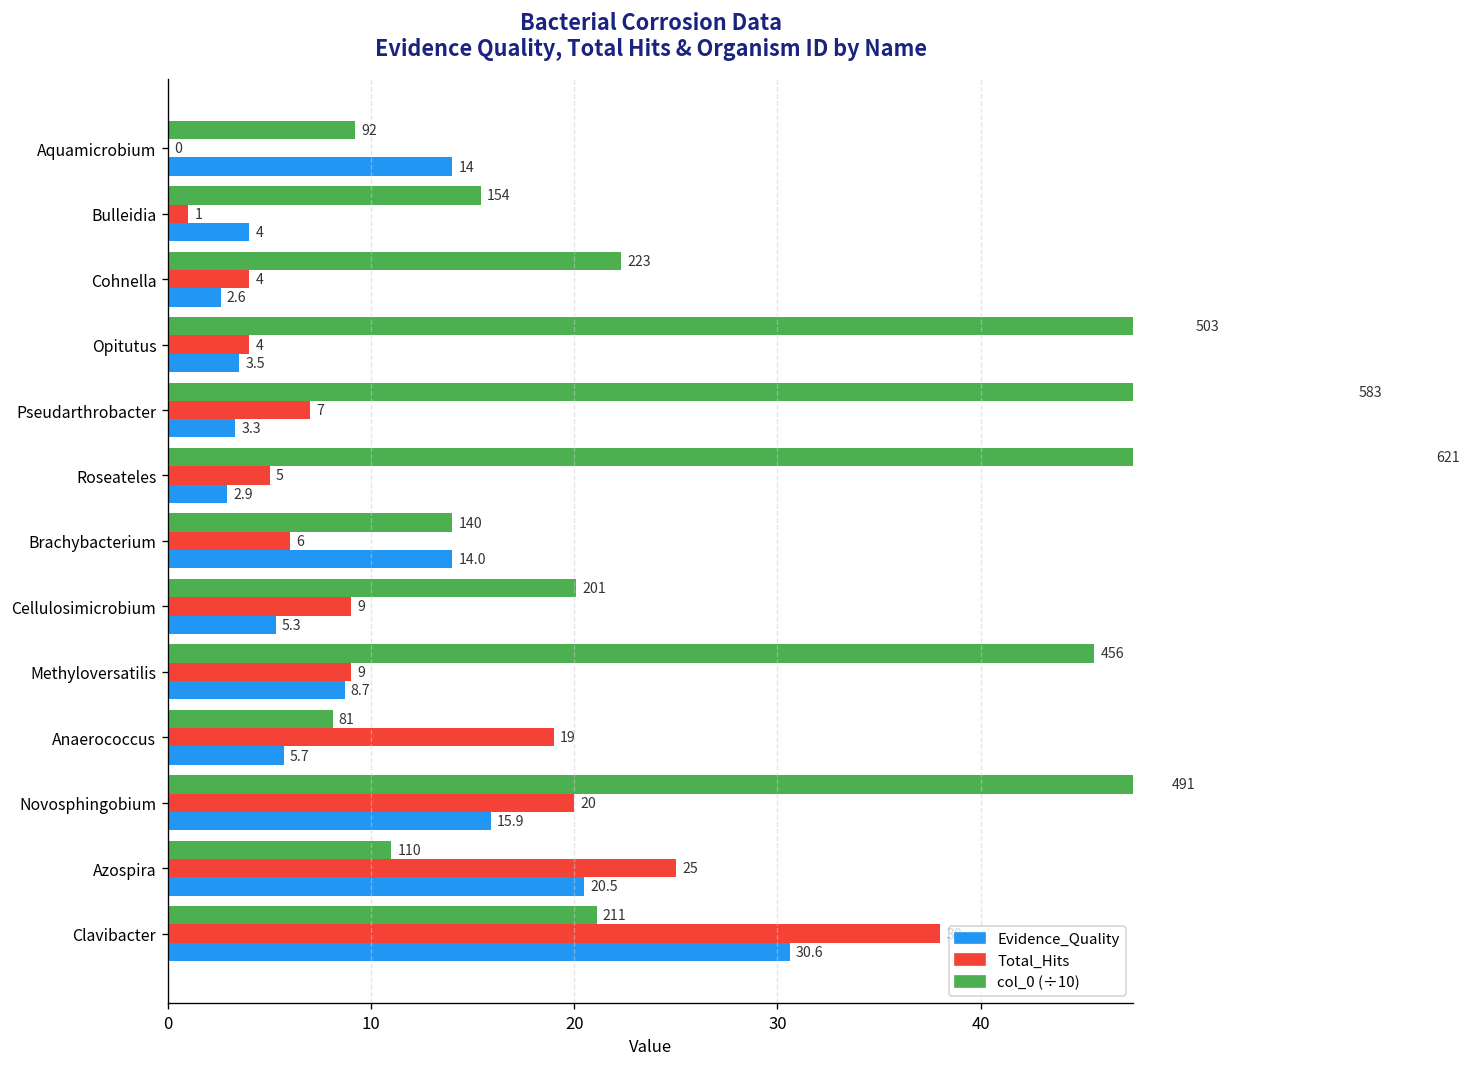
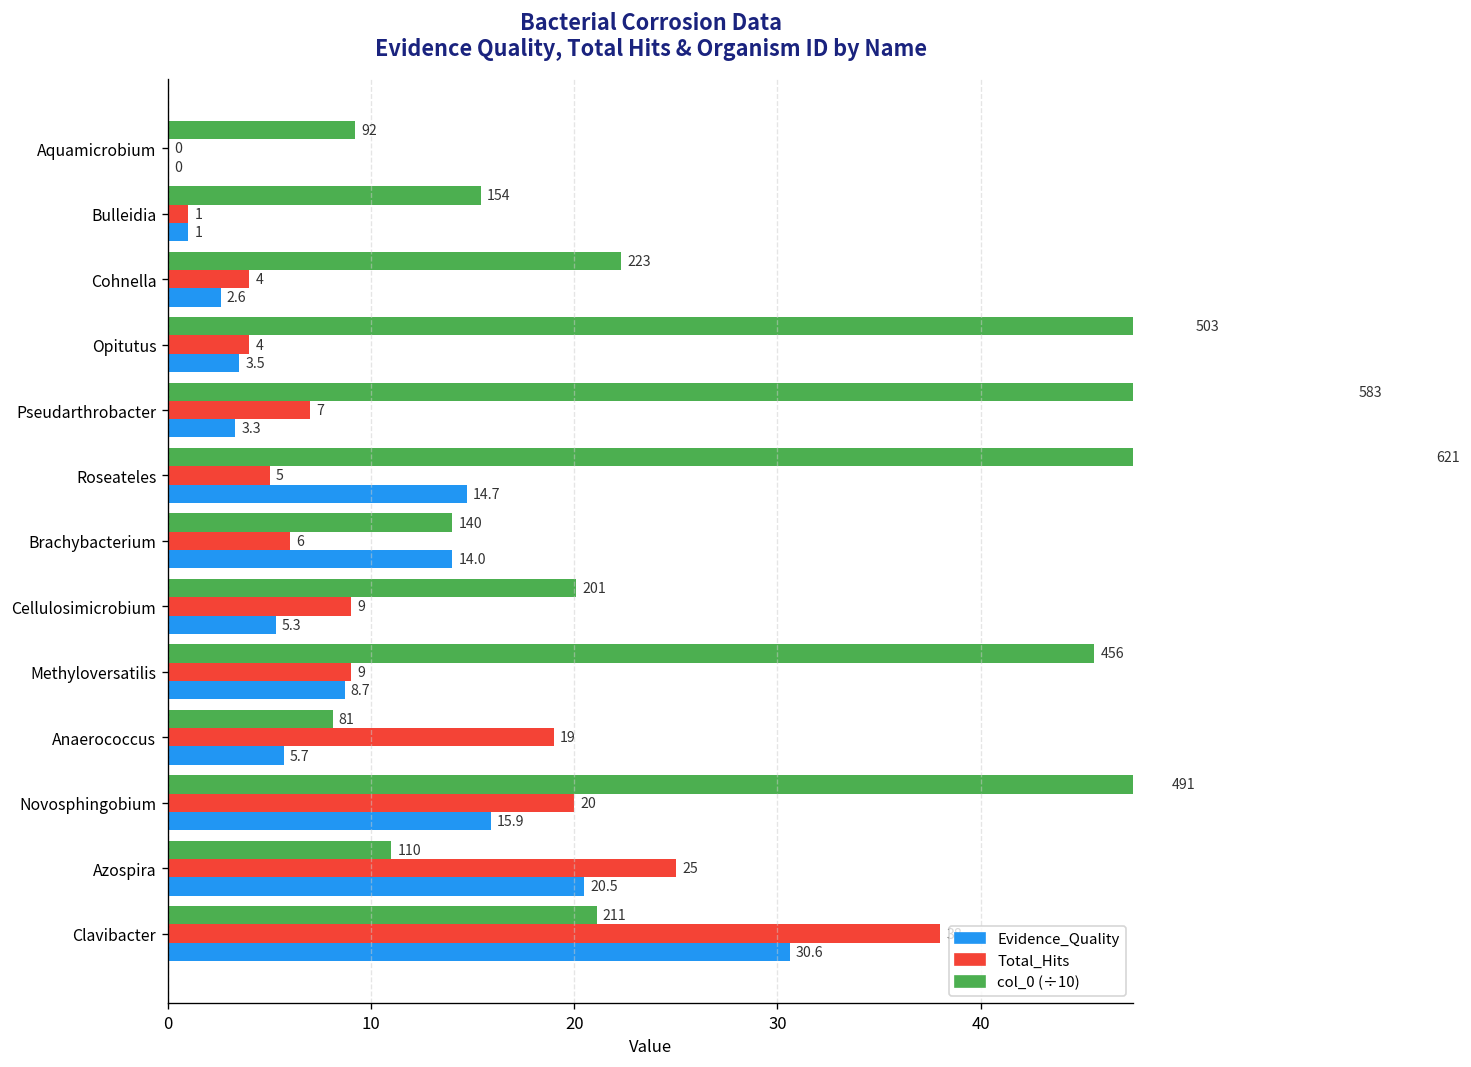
  {
    "Evidence_Quality": {
-     "Aquamicrobium": 14,
-     "Bulleidia": 4,
+     "Aquamicrobium": 0,
+     "Bulleidia": 1,
      "Cohnella": 2.6,
      "Opitutus": 3.5,
      "Pseudarthrobacter": 3.3,
-     "Roseateles": 2.9,
+     "Roseateles": 14.7,
      "Brachybacterium": 14.0,
      "Cellulosimicrobium": 5.3,
      "Methyloversatilis": 8.7,
      "Anaerococcus": 5.7,
      "Novosphingobium": 15.9,
      "Azospira": 20.5,
      "Clavibacter": 30.6
    },
    "Total_Hits": {
      "Aquamicrobium": 0,
      "Bulleidia": 1,
      "Cohnella": 4,
      "Opitutus": 4,
      "Pseudarthrobacter": 7,
      "Roseateles": 5,
      "Brachybacterium": 6,
      "Cellulosimicrobium": 9,
      "Methyloversatilis": 9,
      "Anaerococcus": 19,
      "Novosphingobium": 20,
      "Azospira": 25
    }
  }
